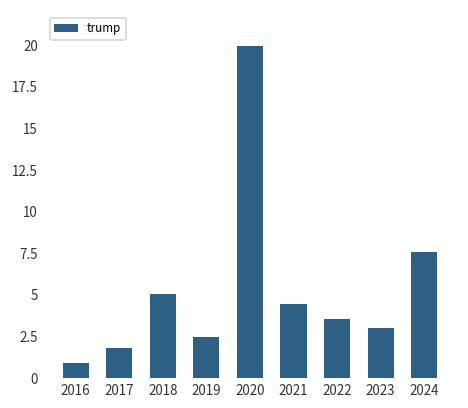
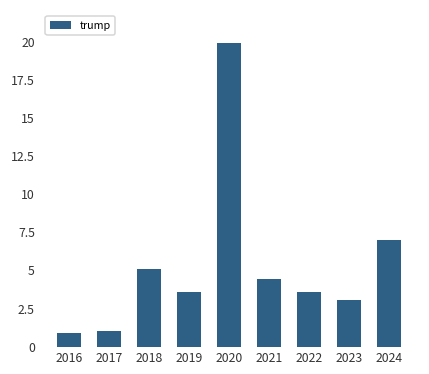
  {
    "2016": 0.9,
-   "2017": 1.8,
+   "2017": 1.0,
    "2018": 5.1,
-   "2019": 2.5,
+   "2019": 3.6,
    "2020": 19.9,
    "2021": 4.4,
    "2022": 3.6,
    "2023": 3.0,
-   "2024": 7.6
+   "2024": 7.0
  }
